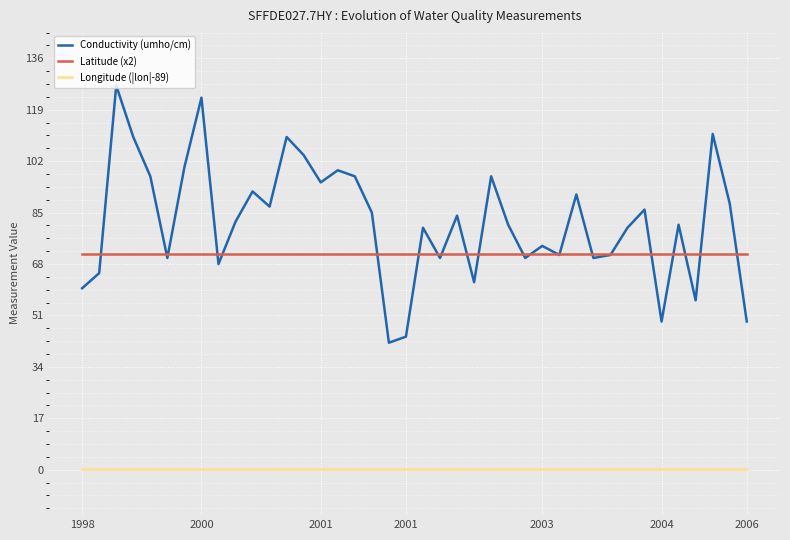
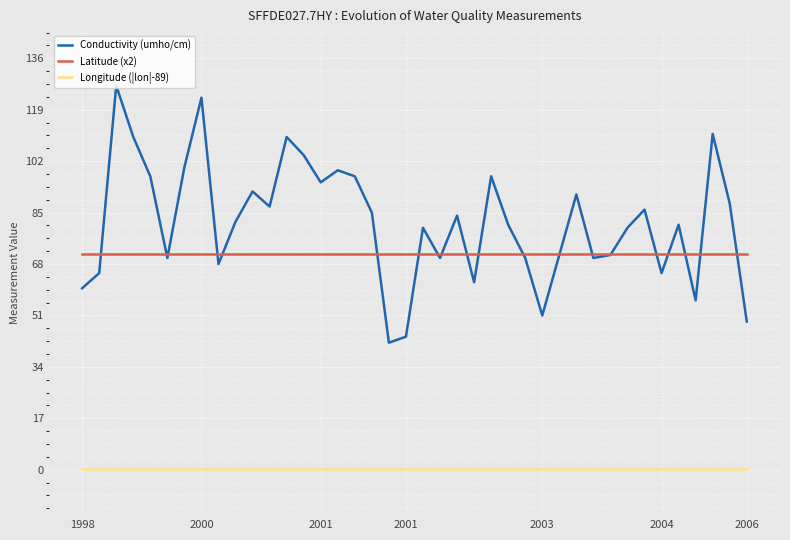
  {
    "Conductivity (umho/cm)": {
      "1998": 60,
      "2000": 123,
-     "2003": 74,
-     "2004": 49,
+     "2003": 51,
+     "2004": 65,
      "2006": 49
    },
    "Latitude (x2)": {
      "1998": 71,
      "2000": 71,
      "2003": 71,
      "2004": 71,
      "2006": 71
    },
    "Longitude (|lon|-89)": {
      "1998": 0,
      "2000": 0,
      "2003": 0,
      "2004": 0,
      "2006": 0
    }
  }
